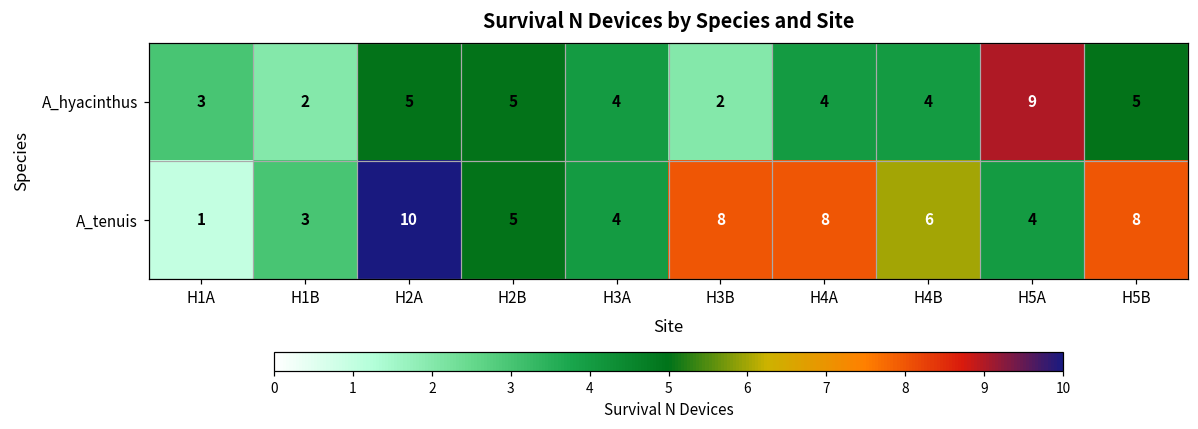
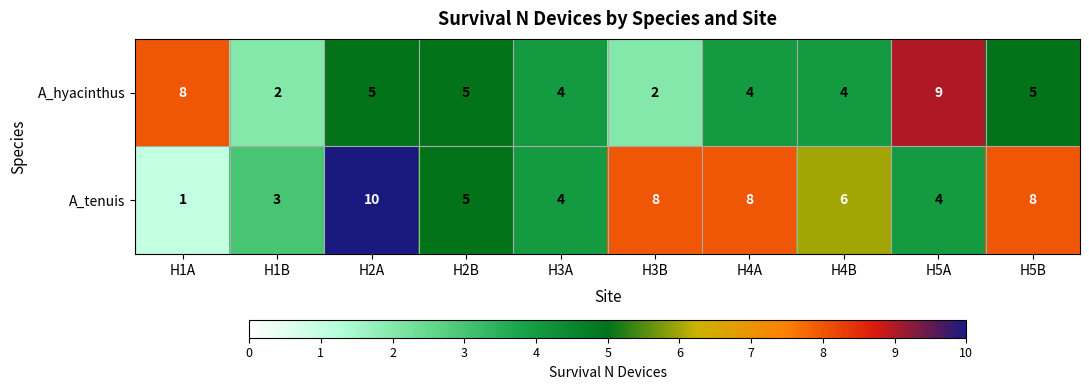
  {
    "A_hyacinthus": {
-     "H1A": 3,
+     "H1A": 8,
      "H1B": 2,
      "H2A": 5,
      "H2B": 5,
      "H3A": 4,
      "H3B": 2,
      "H4A": 4,
      "H4B": 4,
      "H5A": 9,
      "H5B": 5
    },
    "A_tenuis": {
      "H1A": 1,
      "H1B": 3,
      "H2A": 10,
      "H2B": 5,
      "H3A": 4,
      "H3B": 8,
      "H4A": 8,
      "H4B": 6,
      "H5A": 4,
      "H5B": 8
    }
  }
